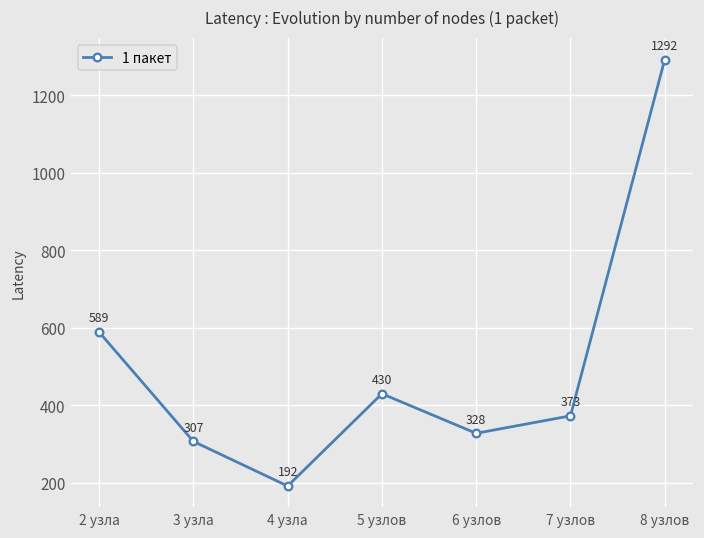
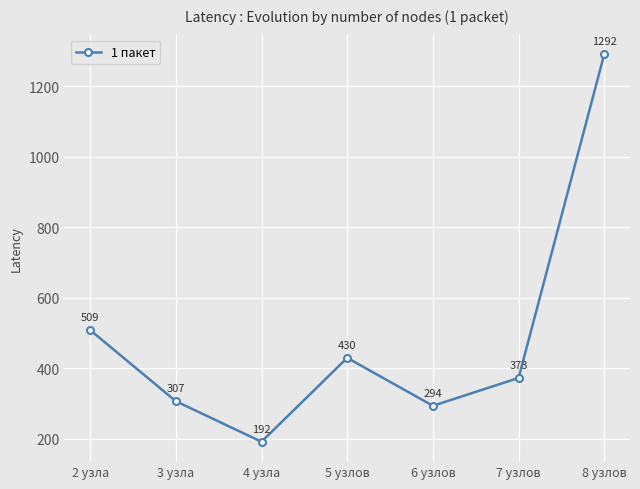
  {
-   "2 узла": 589,
+   "2 узла": 509,
    "3 узла": 307,
    "4 узла": 192,
    "5 узлов": 430,
-   "6 узлов": 328,
+   "6 узлов": 294,
    "7 узлов": 373,
    "8 узлов": 1292
  }
